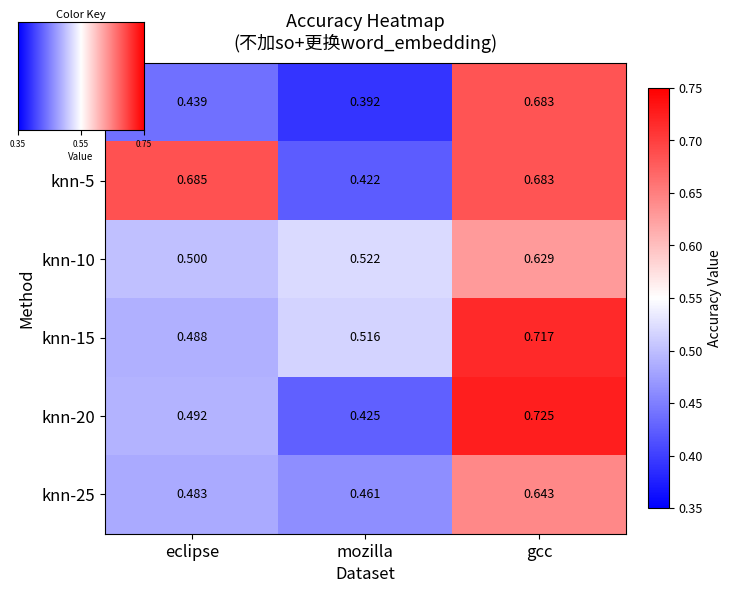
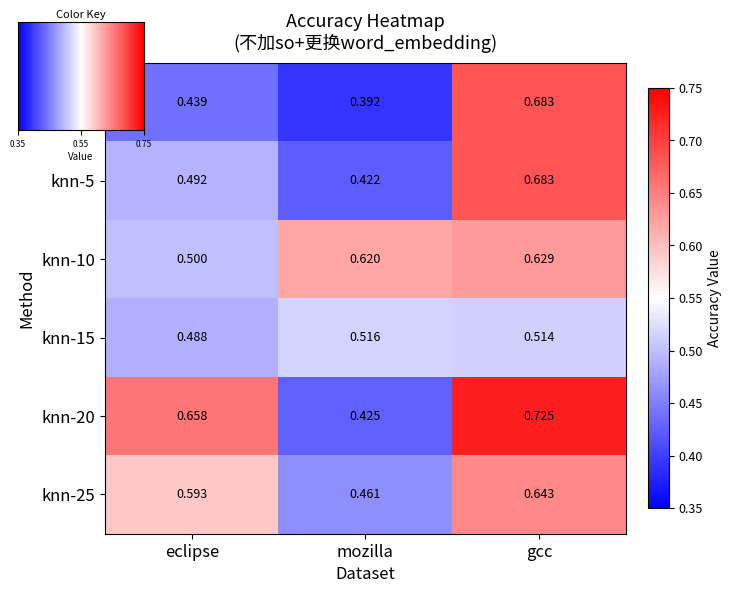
  {
    "knn-5": {
-     "eclipse": 0.685,
+     "eclipse": 0.492,
      "mozilla": 0.422,
      "gcc": 0.683
    },
    "knn-10": {
      "eclipse": 0.500,
-     "mozilla": 0.522,
+     "mozilla": 0.620,
      "gcc": 0.629
    },
    "knn-15": {
      "eclipse": 0.488,
      "mozilla": 0.516,
-     "gcc": 0.717
+     "gcc": 0.514
    },
    "knn-20": {
-     "eclipse": 0.492,
+     "eclipse": 0.658,
      "mozilla": 0.425,
      "gcc": 0.725
    },
    "knn-25": {
-     "eclipse": 0.483,
+     "eclipse": 0.593,
      "mozilla": 0.461,
      "gcc": 0.643
    }
  }
